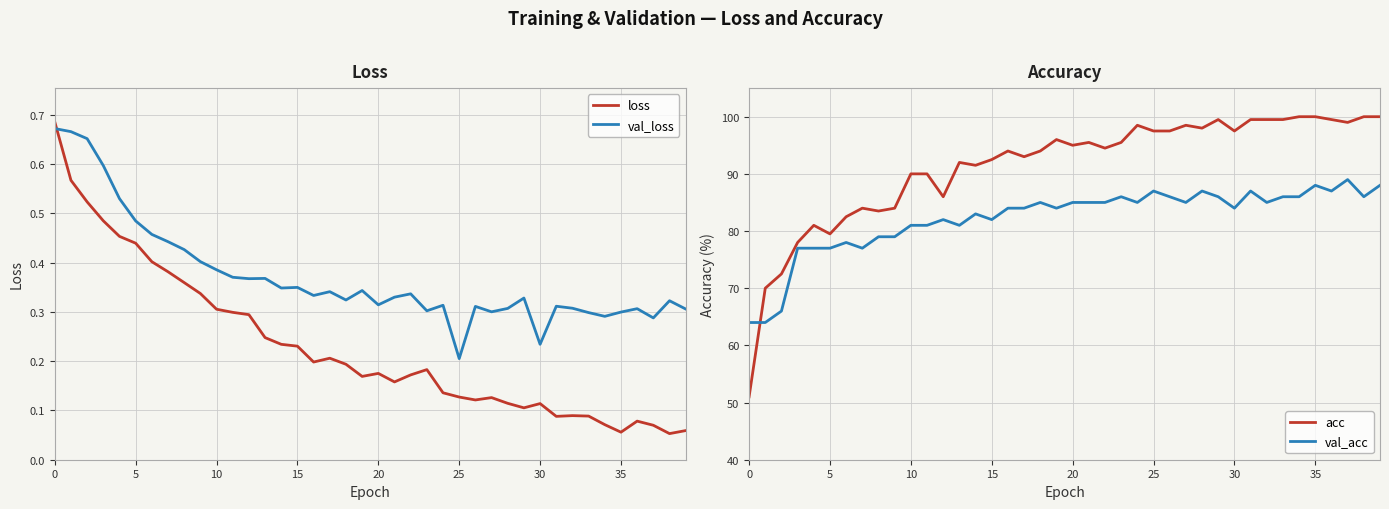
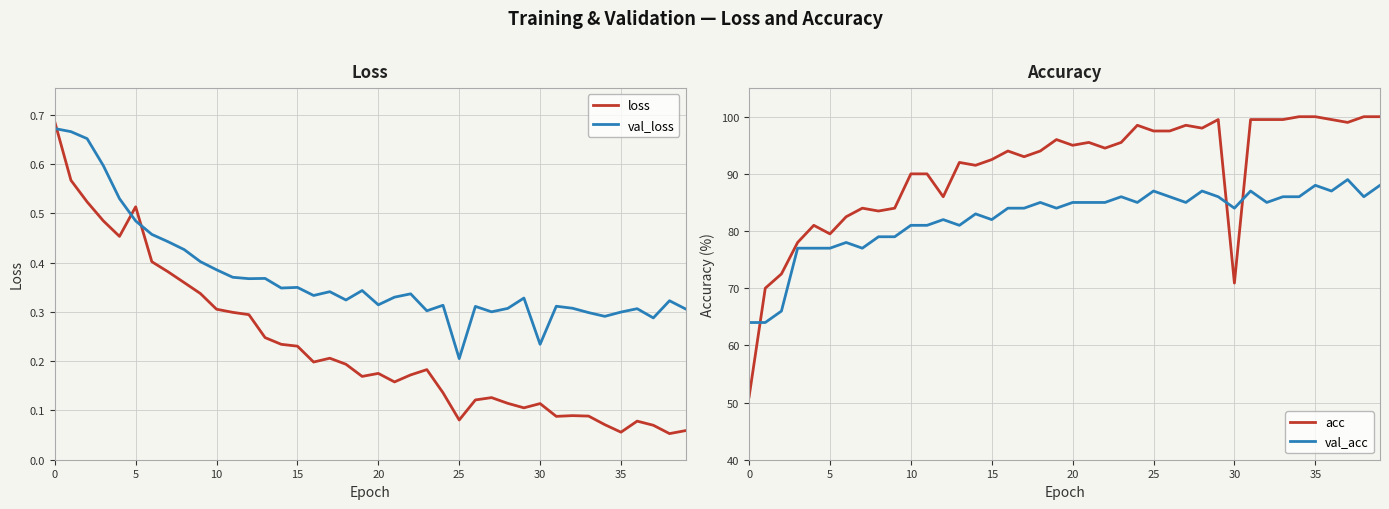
  {
    "Loss": {
      "loss": {
        "0": 0.69,
-       "5": 0.44,
+       "5": 0.51,
        "10": 0.31,
        "15": 0.23,
        "20": 0.18,
-       "25": 0.13,
+       "25": 0.08,
        "30": 0.11,
        "35": 0.06
      },
      "val_loss": {
        "0": 0.67,
        "5": 0.48,
        "10": 0.39,
        "15": 0.35,
        "20": 0.31,
        "25": 0.21,
        "30": 0.23,
        "35": 0.30
      }
    },
    "Accuracy": {
      "acc": {
        "0": 51,
        "5": 80,
        "10": 90,
        "15": 93,
        "20": 95,
        "25": 98,
-       "30": 98,
+       "30": 71,
        "35": 100
      },
      "val_acc": {
        "0": 64,
        "5": 77,
        "10": 81,
        "15": 82,
        "20": 85,
        "25": 87,
        "30": 84,
        "35": 88
      }
    }
  }
